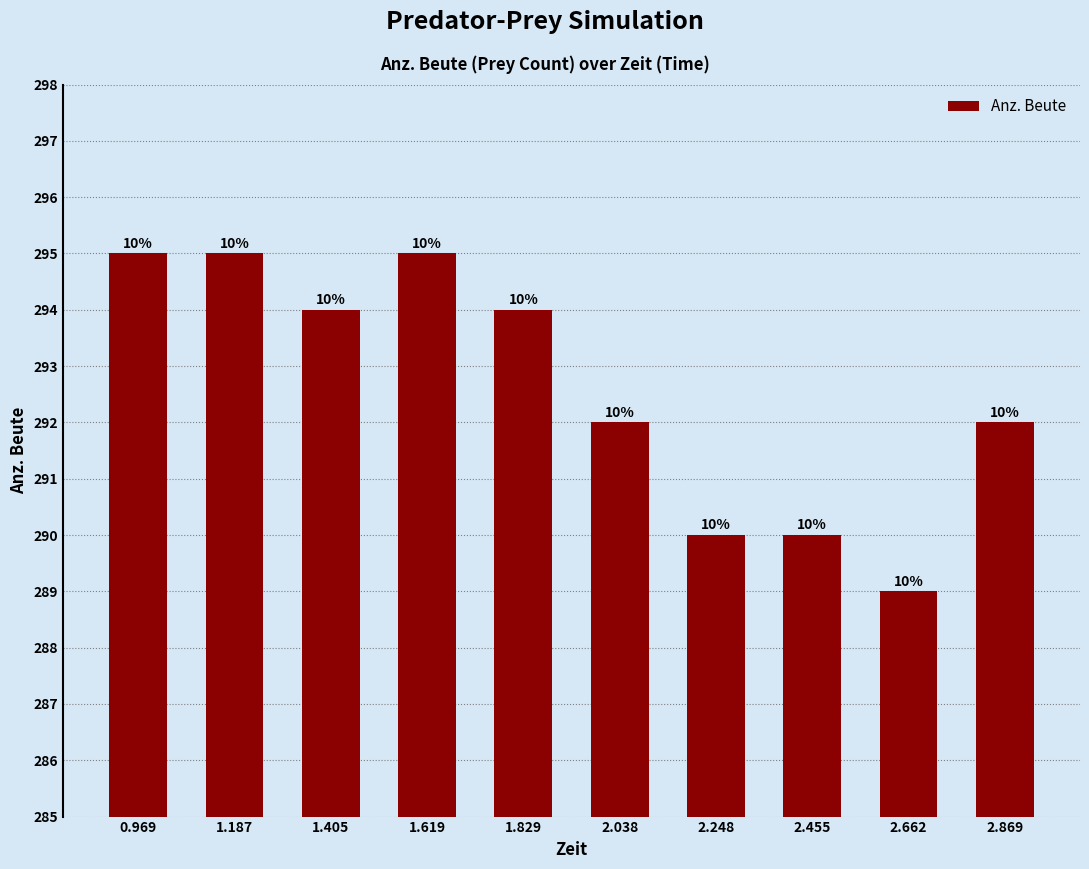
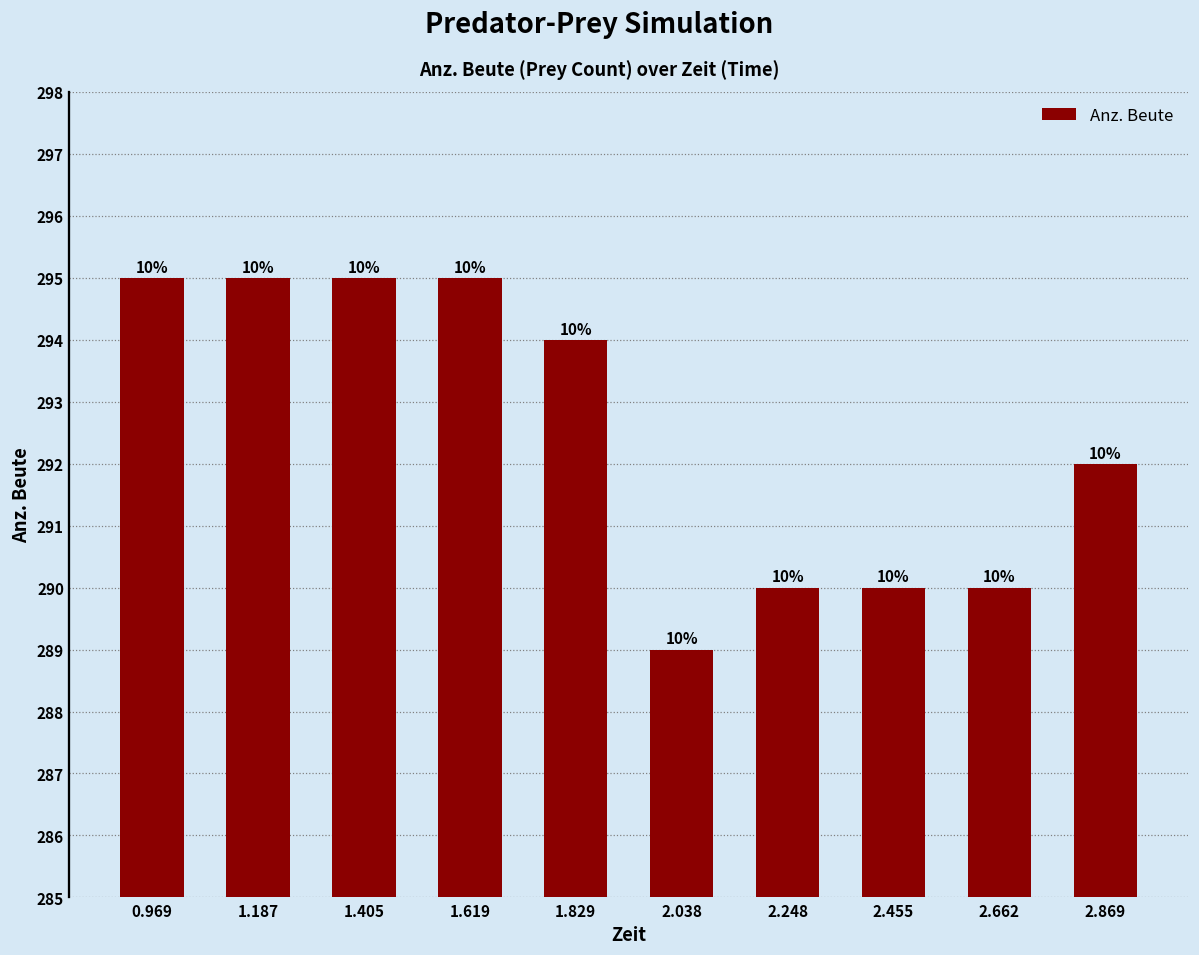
  {
-   "1.405": 294,
-   "2.038": 292,
-   "2.662": 289
+   "1.405": 295,
+   "2.038": 289,
+   "2.662": 290
  }
